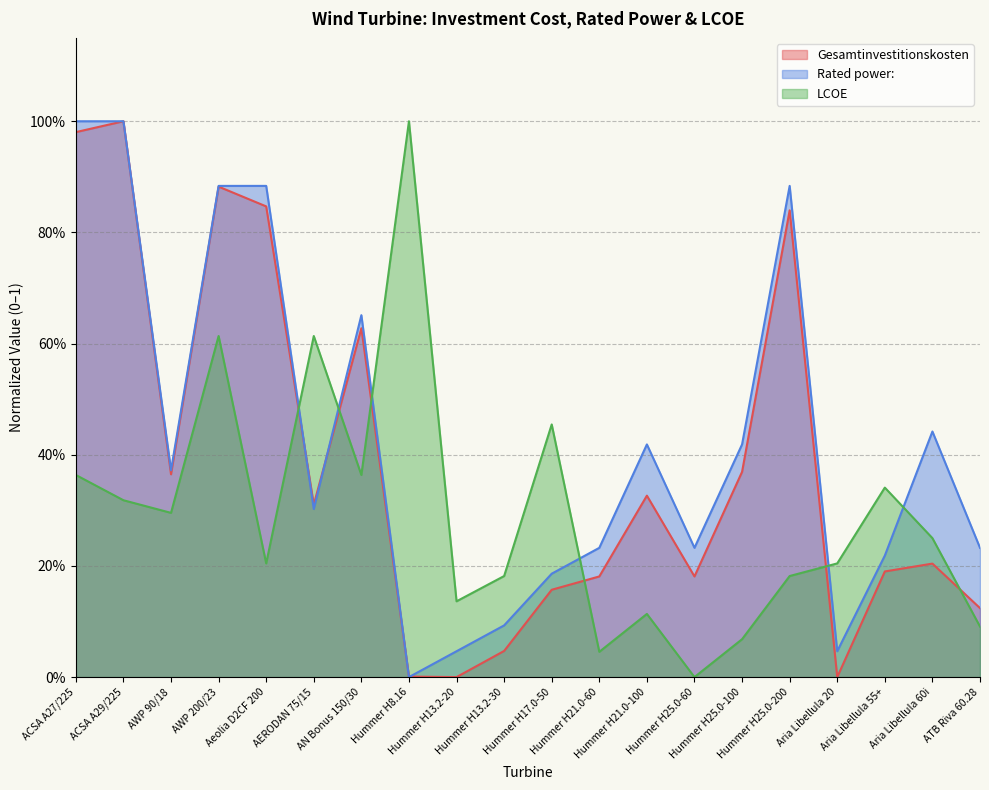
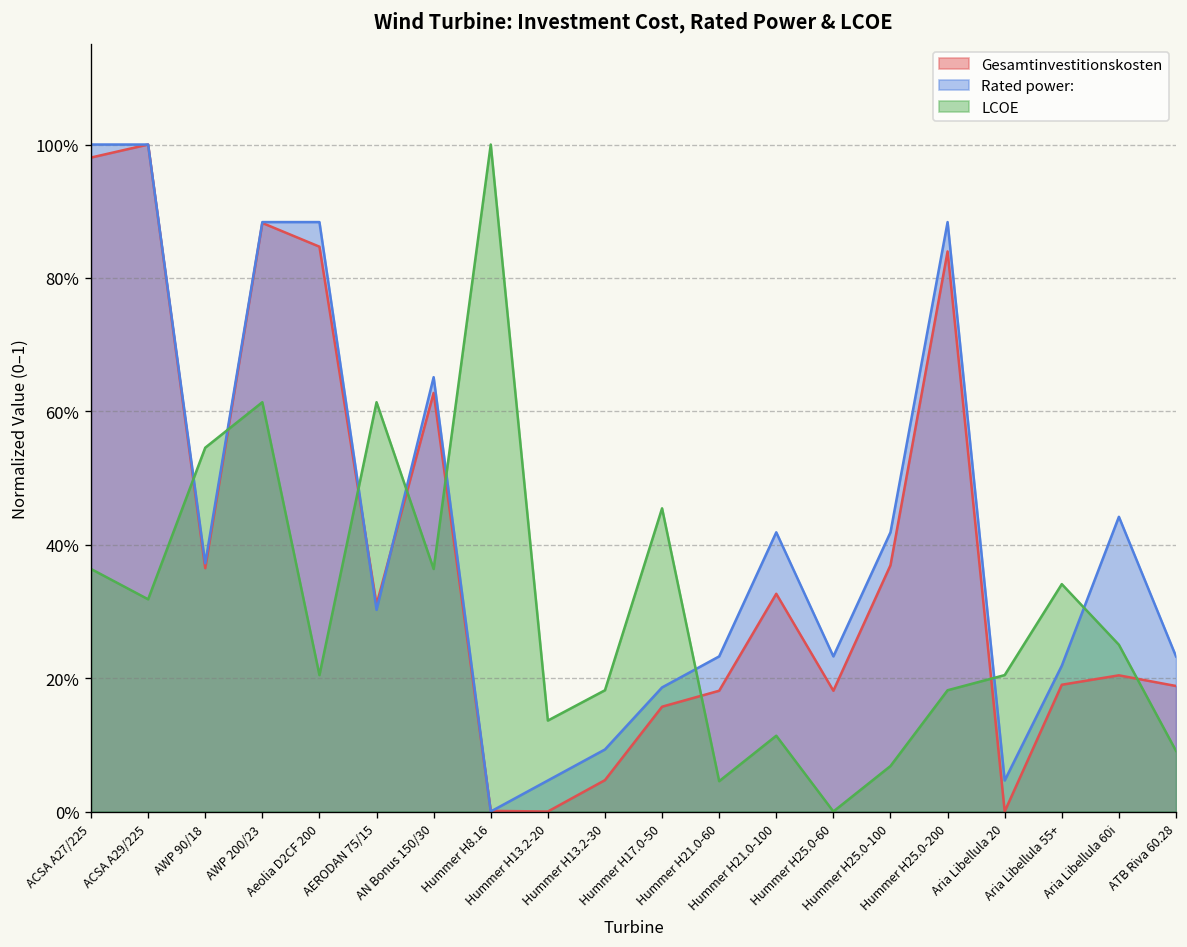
  {
    "Gesamtinvestitionskosten": {
      "ACSA A27/225": "98%",
      "AWP 90/18": "36%",
      "Aeolia D2CF 200": "85%",
      "AERODAN 75/15": "31%",
      "AN Bonus 150/30": "63%",
      "Hummer H13.2-20": "0%",
      "Hummer H13.2-30": "5%",
      "Hummer H17.0-50": "16%",
      "Hummer H21.0-60": "18%",
      "Hummer H21.0-100": "33%",
      "Hummer H25.0-60": "18%",
      "Hummer H25.0-100": "37%",
      "Hummer H25.0-200": "84%",
      "Aria Libellula 20": "0%",
      "Aria Libellula 55+": "19%",
      "Aria Libellula 60i": "20%",
-     "ATB Riva 60.28": "12%"
+     "ATB Riva 60.28": "19%"
    },
    "Rated power:": {
      "ACSA A27/225": "100%",
      "AWP 90/18": "37%",
      "Aeolia D2CF 200": "88%",
      "AERODAN 75/15": "30%",
      "AN Bonus 150/30": "65%",
      "Hummer H13.2-20": "5%",
      "Hummer H13.2-30": "9%",
      "Hummer H17.0-50": "19%",
      "Hummer H21.0-60": "23%",
      "Hummer H21.0-100": "42%",
      "Hummer H25.0-60": "23%",
      "Hummer H25.0-100": "42%",
      "Hummer H25.0-200": "88%",
      "Aria Libellula 20": "5%",
      "Aria Libellula 55+": "22%",
      "Aria Libellula 60i": "44%",
      "ATB Riva 60.28": "23%"
    },
    "LCOE": {
      "ACSA A27/225": "36%",
      "ACSA A29/225": "32%",
-     "AWP 90/18": "30%",
+     "AWP 90/18": "55%",
      "AWP 200/23": "61%",
      "Aeolia D2CF 200": "20%",
      "AERODAN 75/15": "61%",
      "AN Bonus 150/30": "36%",
      "Hummer H8.16": "100%",
      "Hummer H13.2-20": "14%",
      "Hummer H13.2-30": "18%",
      "Hummer H17.0-50": "45%",
      "Hummer H21.0-60": "5%",
      "Hummer H21.0-100": "11%",
      "Hummer H25.0-60": "0%",
      "Hummer H25.0-100": "7%",
      "Hummer H25.0-200": "18%",
      "Aria Libellula 20": "20%",
      "Aria Libellula 55+": "34%",
      "Aria Libellula 60i": "25%",
      "ATB Riva 60.28": "9%"
    }
  }
